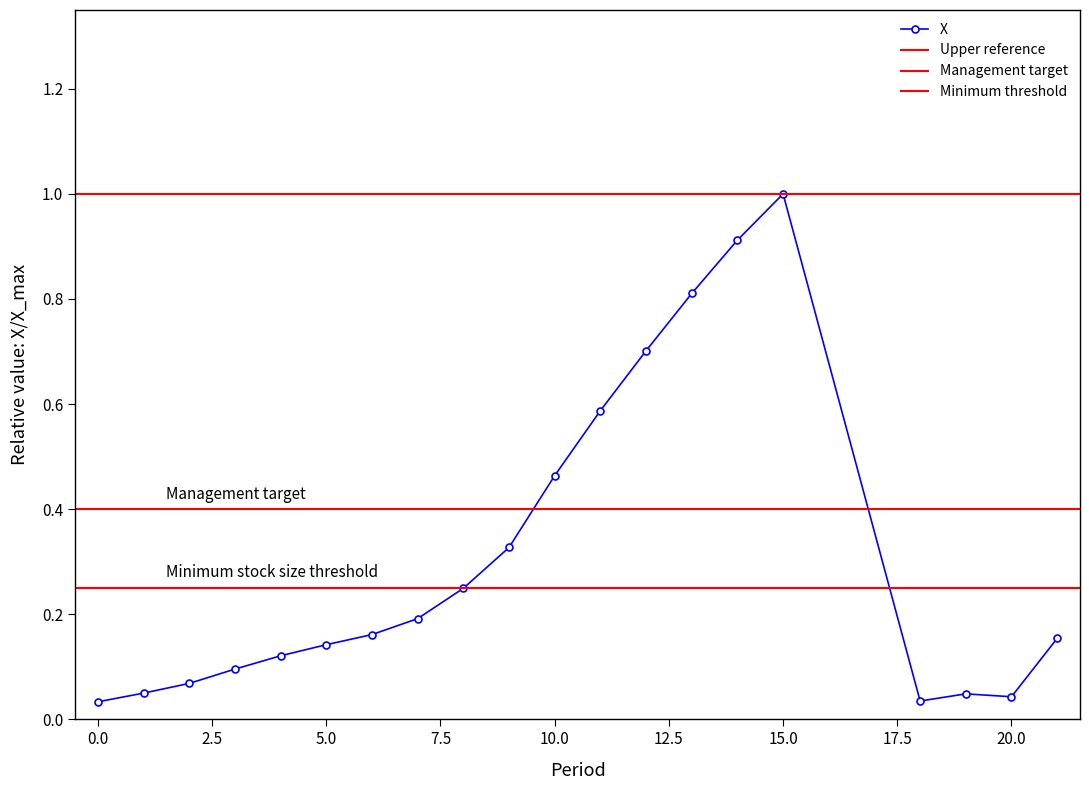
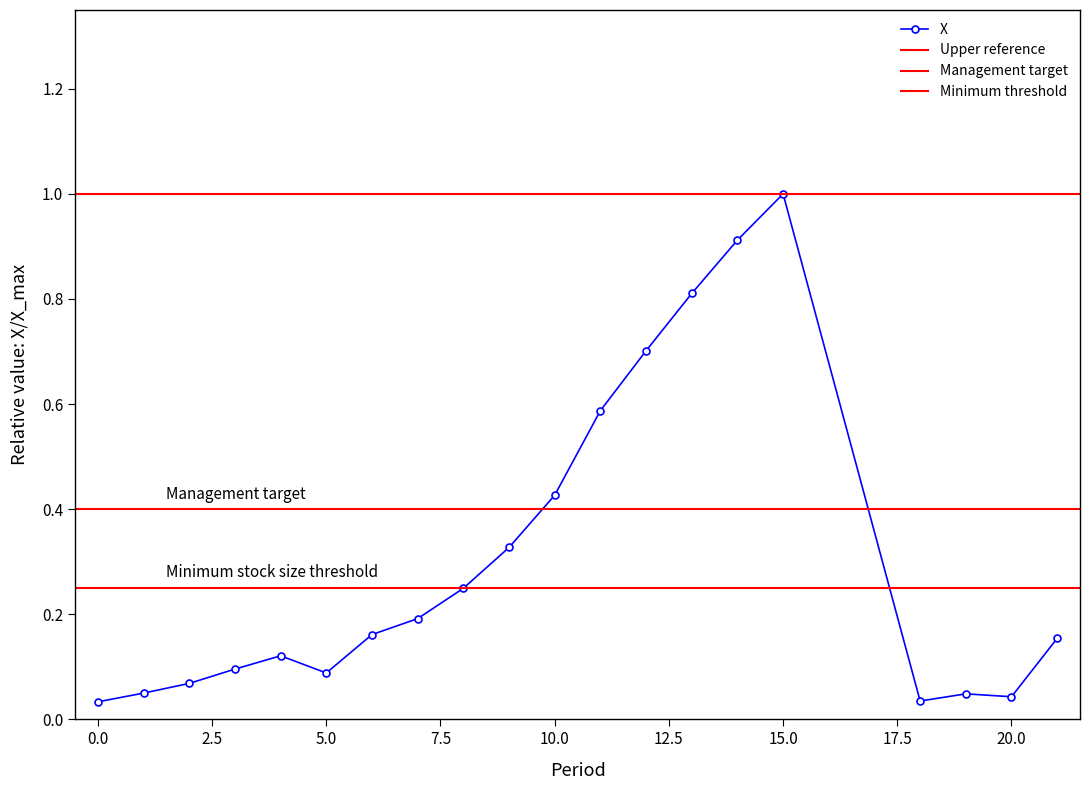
  {
    "0.0": 0.03,
-   "5.0": 0.14,
-   "10.0": 0.46,
+   "5.0": 0.09,
+   "10.0": 0.43,
    "15.0": 1.00,
    "20.0": 0.04
  }
